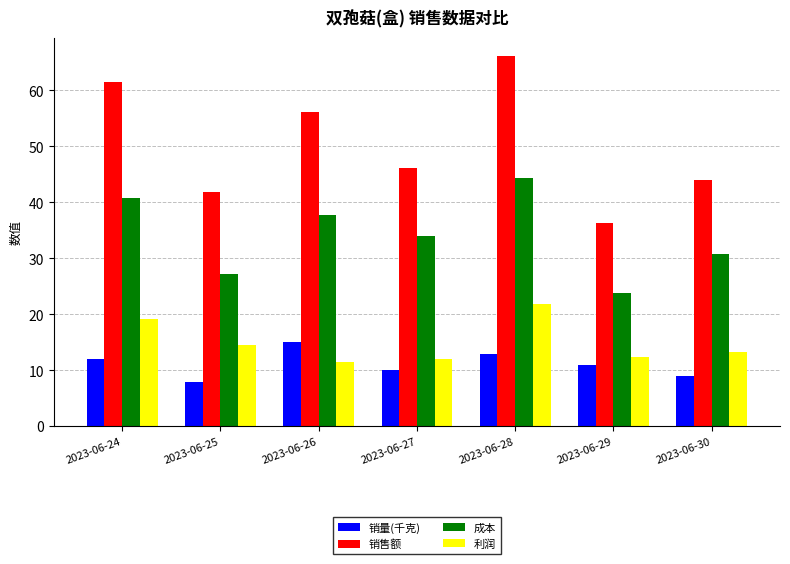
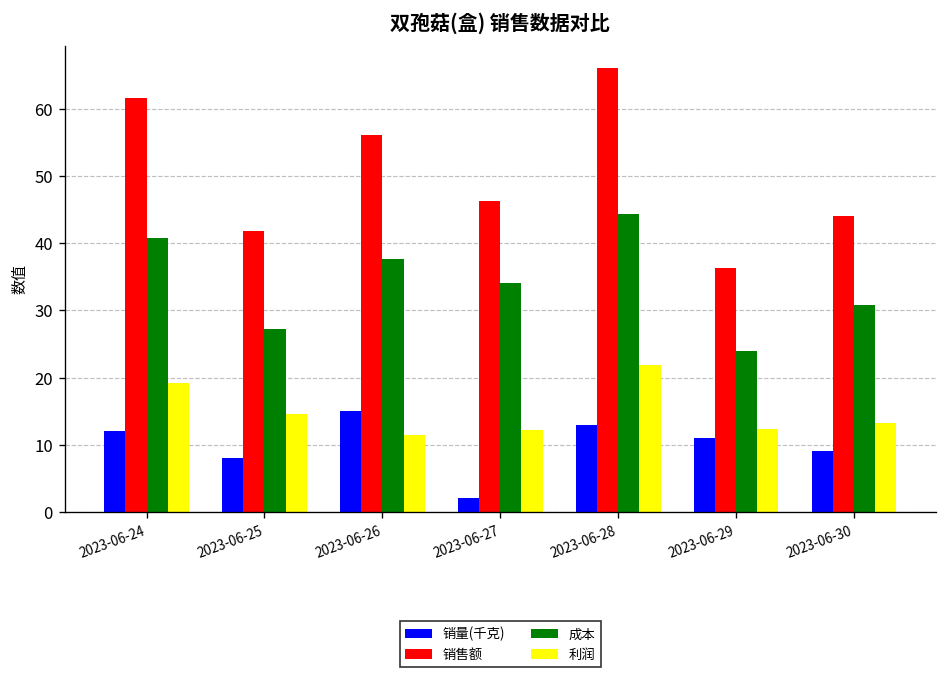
  {
    "销量(千克)": {
      "2023-06-24": 12,
      "2023-06-25": 8,
      "2023-06-26": 15,
-     "2023-06-27": 10,
+     "2023-06-27": 2,
      "2023-06-28": 13,
      "2023-06-29": 11,
      "2023-06-30": 9
    },
    "销售额": {
      "2023-06-24": 62,
      "2023-06-25": 42,
      "2023-06-26": 56,
      "2023-06-27": 46,
      "2023-06-28": 66,
      "2023-06-29": 36,
      "2023-06-30": 44
    },
    "成本": {
      "2023-06-24": 41,
      "2023-06-25": 27,
      "2023-06-26": 38,
      "2023-06-27": 34,
      "2023-06-28": 44,
      "2023-06-29": 24,
      "2023-06-30": 31
    },
    "利润": {
      "2023-06-24": 19,
      "2023-06-25": 15,
      "2023-06-26": 12,
      "2023-06-27": 12,
      "2023-06-28": 22,
      "2023-06-29": 12,
      "2023-06-30": 13
    }
  }
